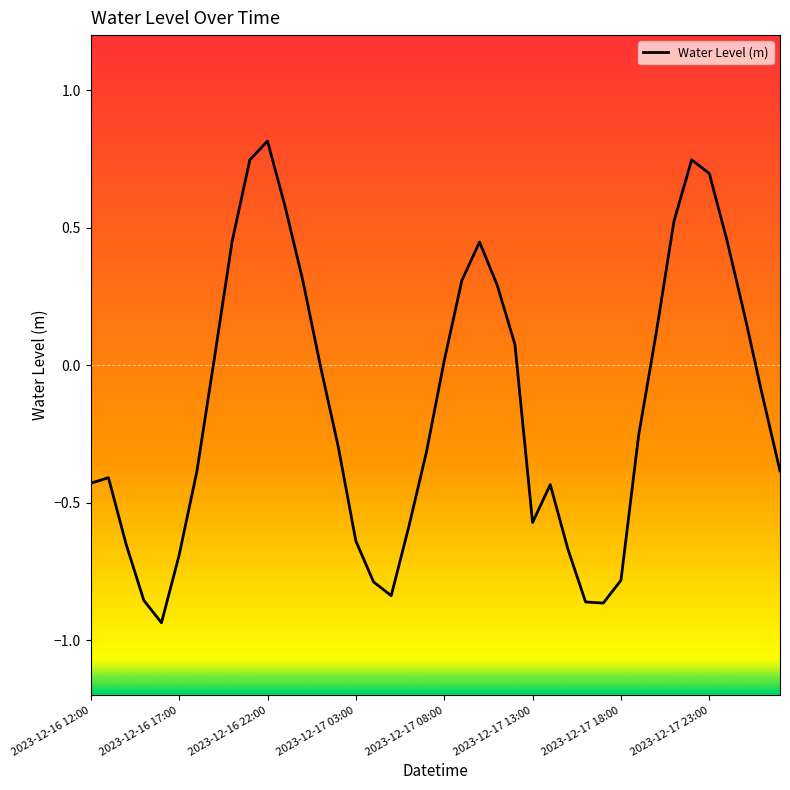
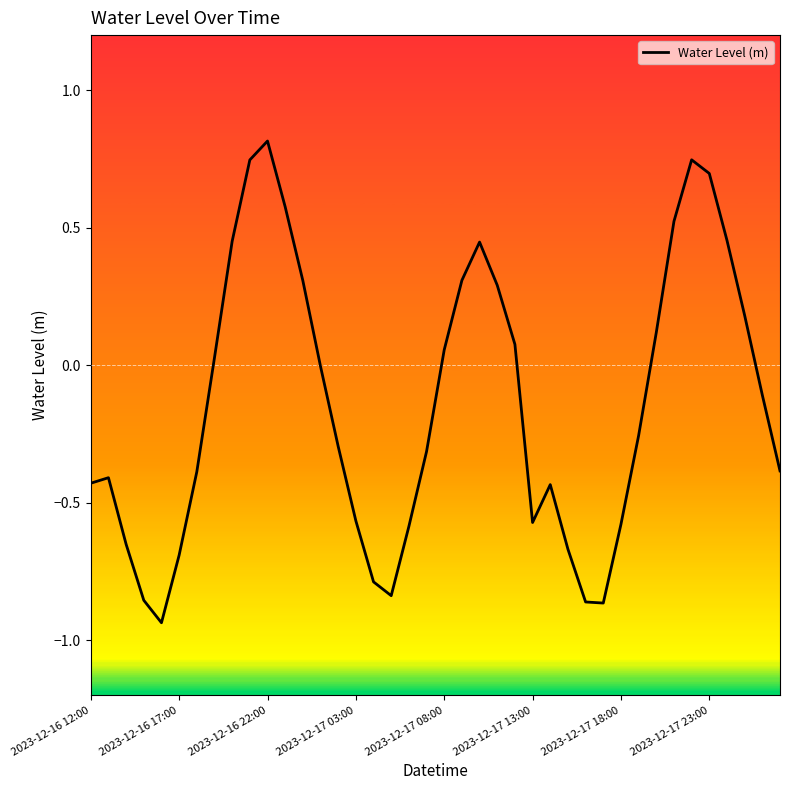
  {
    "2023-12-16 12:00": -0.43,
    "2023-12-16 17:00": -0.69,
    "2023-12-16 22:00": 0.81,
-   "2023-12-17 03:00": -0.64,
-   "2023-12-17 08:00": 0.02,
+   "2023-12-17 03:00": -0.57,
+   "2023-12-17 08:00": 0.06,
    "2023-12-17 13:00": -0.57,
-   "2023-12-17 18:00": -0.78,
+   "2023-12-17 18:00": -0.58,
    "2023-12-17 23:00": 0.70
  }
